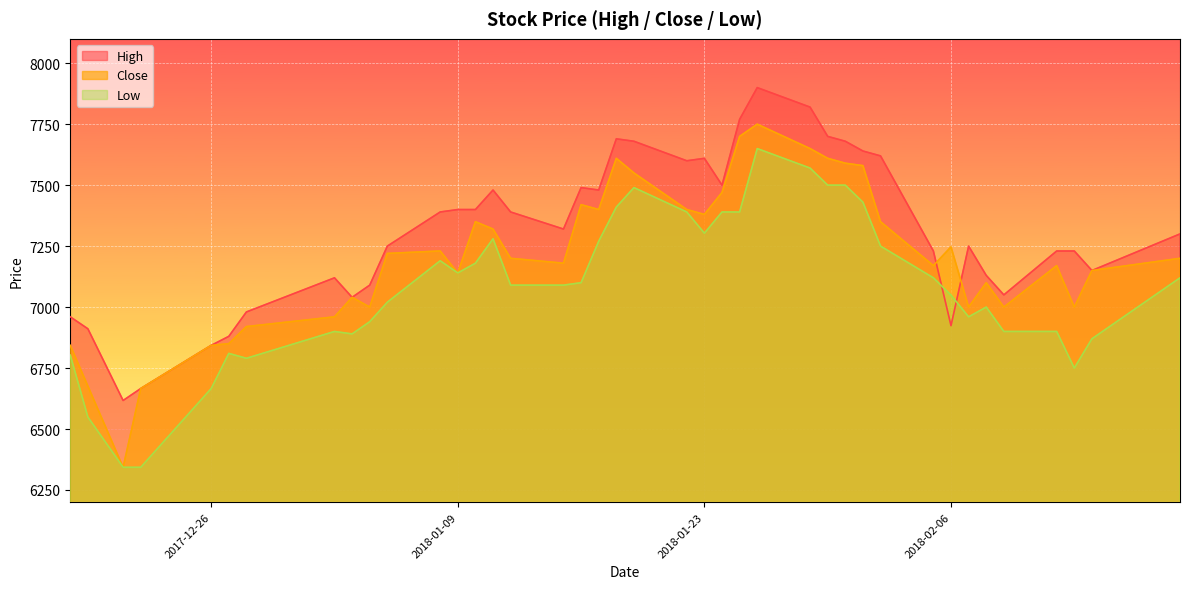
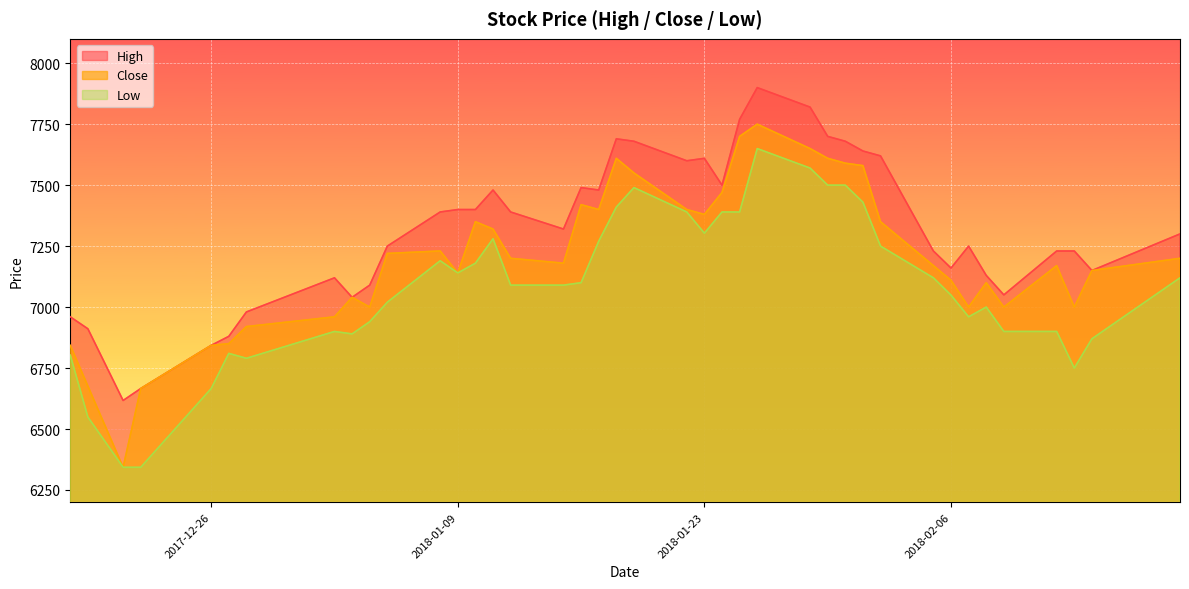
  {
    "High": {
      "2018-01-09": 7400,
      "2018-01-23": 7610,
-     "2018-02-06": 6920
+     "2018-02-06": 7160
    },
    "Close": {
      "2018-01-23": 7380,
-     "2018-02-06": 7250
+     "2018-02-06": 7110
    },
    "Low": {
      "2017-12-26": 6670,
      "2018-01-23": 7300,
      "2018-02-06": 7050
    }
  }
